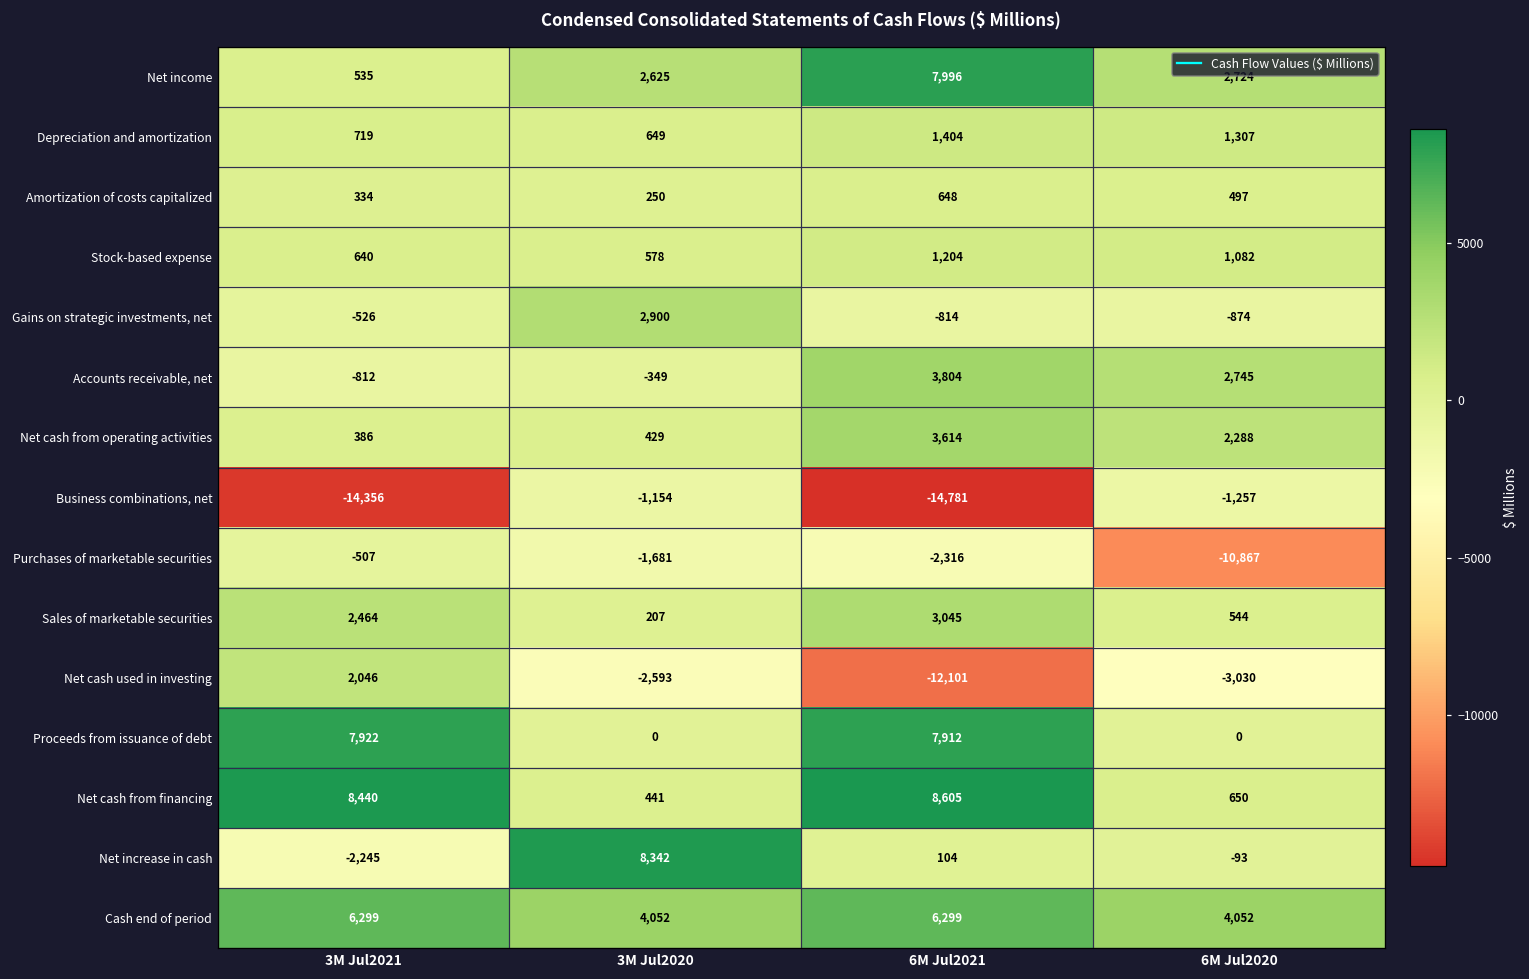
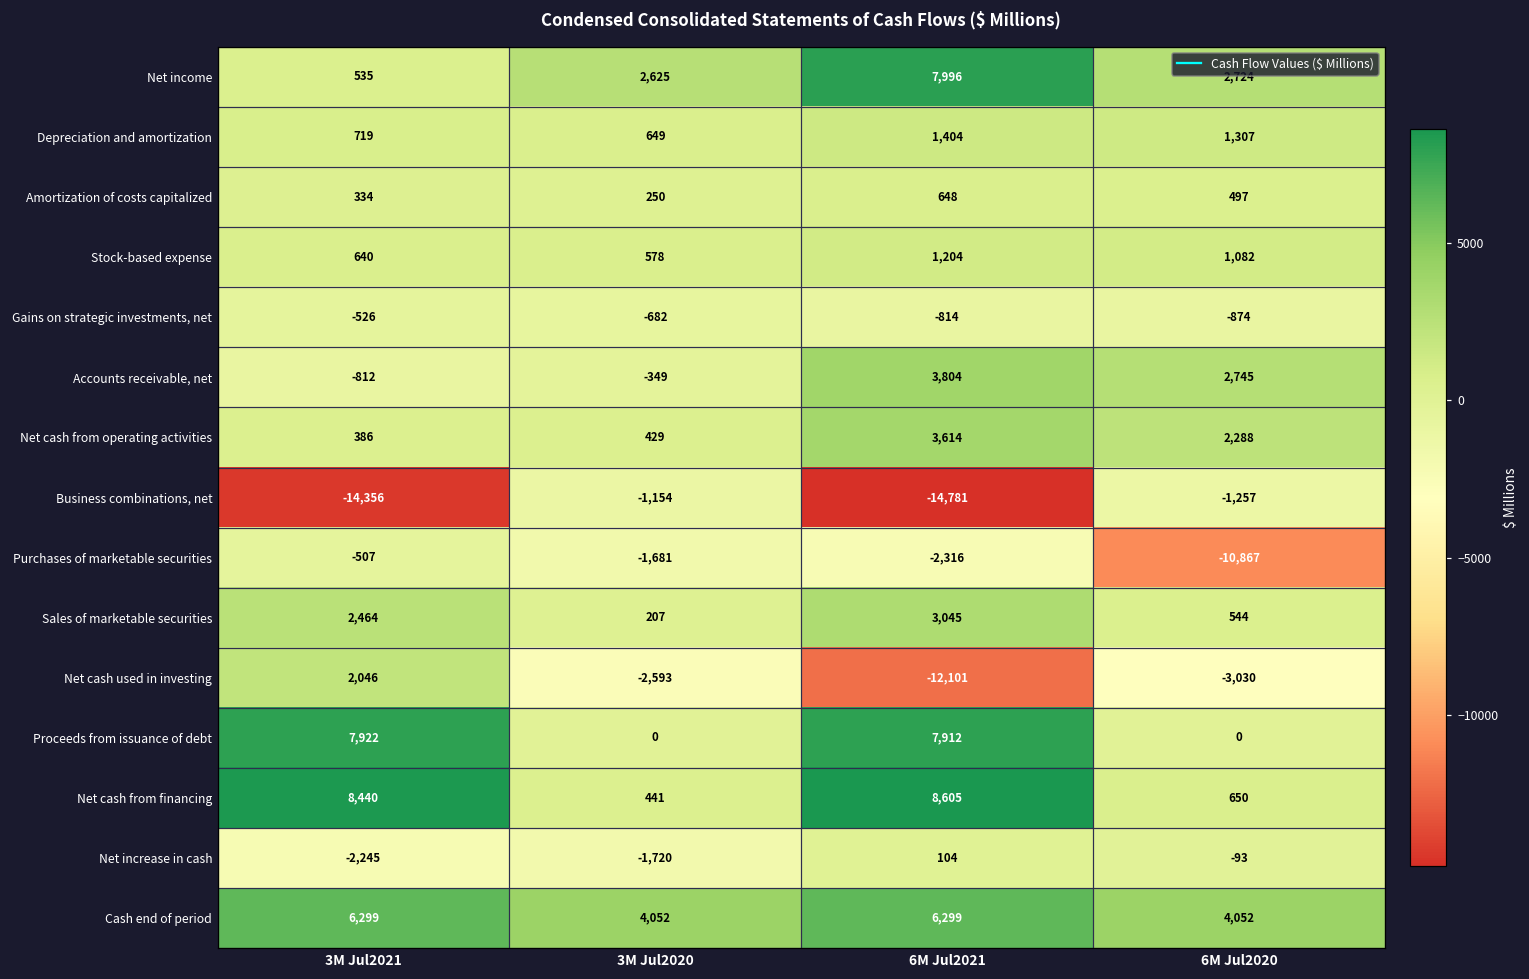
  {
    "Net income": {
      "3M Jul2021": "535",
      "3M Jul2020": "2,625",
      "6M Jul2021": "7,996"
    },
    "Depreciation and amortization": {
      "3M Jul2021": "719",
      "3M Jul2020": "649",
      "6M Jul2021": "1,404",
      "6M Jul2020": "1,307"
    },
    "Amortization of costs capitalized": {
      "3M Jul2021": "334",
      "3M Jul2020": "250",
      "6M Jul2021": "648",
      "6M Jul2020": "497"
    },
    "Stock-based expense": {
      "3M Jul2021": "640",
      "3M Jul2020": "578",
      "6M Jul2021": "1,204",
      "6M Jul2020": "1,082"
    },
    "Gains on strategic investments, net": {
      "3M Jul2021": "-526",
-     "3M Jul2020": "2,900",
+     "3M Jul2020": "-682",
      "6M Jul2021": "-814",
      "6M Jul2020": "-874"
    },
    "Accounts receivable, net": {
      "3M Jul2021": "-812",
      "3M Jul2020": "-349",
      "6M Jul2021": "3,804",
      "6M Jul2020": "2,745"
    },
    "Net cash from operating activities": {
      "3M Jul2021": "386",
      "3M Jul2020": "429",
      "6M Jul2021": "3,614",
      "6M Jul2020": "2,288"
    },
    "Business combinations, net": {
      "3M Jul2021": "-14,356",
      "3M Jul2020": "-1,154",
      "6M Jul2021": "-14,781",
      "6M Jul2020": "-1,257"
    },
    "Purchases of marketable securities": {
      "3M Jul2021": "-507",
      "3M Jul2020": "-1,681",
      "6M Jul2021": "-2,316",
      "6M Jul2020": "-10,867"
    },
    "Sales of marketable securities": {
      "3M Jul2021": "2,464",
      "3M Jul2020": "207",
      "6M Jul2021": "3,045",
      "6M Jul2020": "544"
    },
    "Net cash used in investing": {
      "3M Jul2021": "2,046",
      "3M Jul2020": "-2,593",
      "6M Jul2021": "-12,101",
      "6M Jul2020": "-3,030"
    },
    "Proceeds from issuance of debt": {
      "3M Jul2021": "7,922",
      "3M Jul2020": "0",
      "6M Jul2021": "7,912",
      "6M Jul2020": "0"
    },
    "Net cash from financing": {
      "3M Jul2021": "8,440",
      "3M Jul2020": "441",
      "6M Jul2021": "8,605",
      "6M Jul2020": "650"
    },
    "Net increase in cash": {
      "3M Jul2021": "-2,245",
-     "3M Jul2020": "8,342",
+     "3M Jul2020": "-1,720",
      "6M Jul2021": "104",
      "6M Jul2020": "-93"
    },
    "Cash end of period": {
      "3M Jul2021": "6,299",
      "3M Jul2020": "4,052",
      "6M Jul2021": "6,299",
      "6M Jul2020": "4,052"
    }
  }
